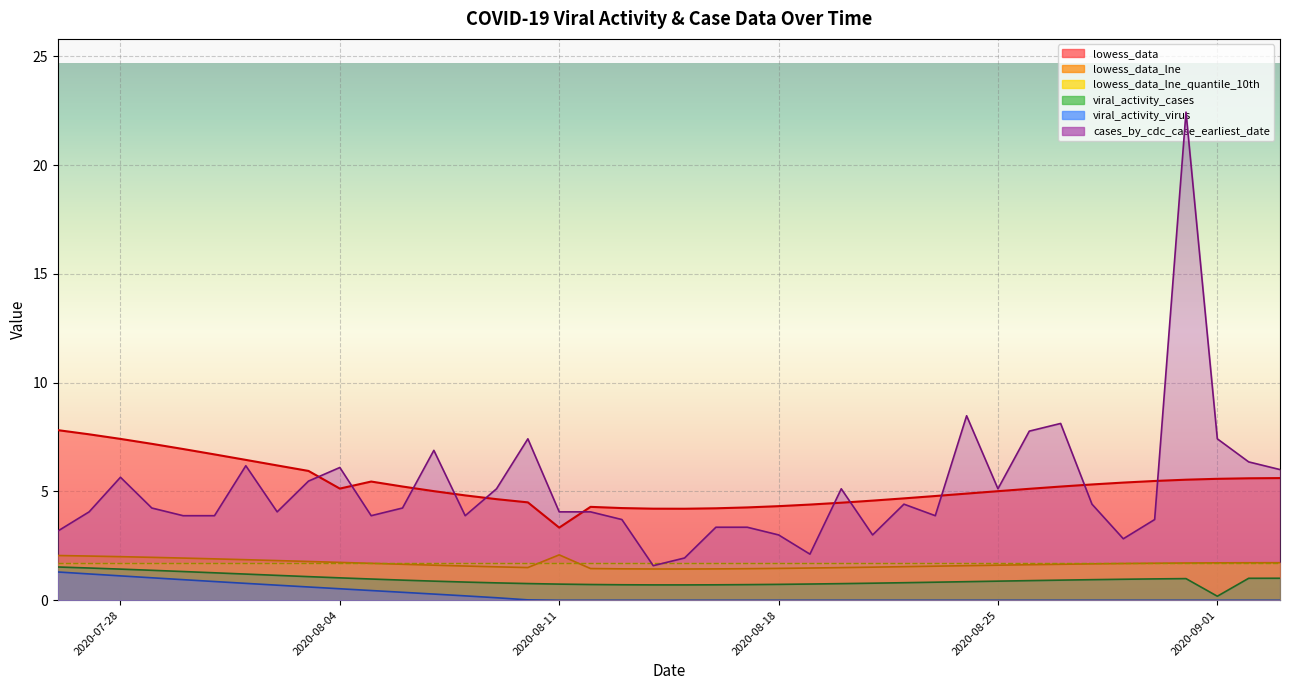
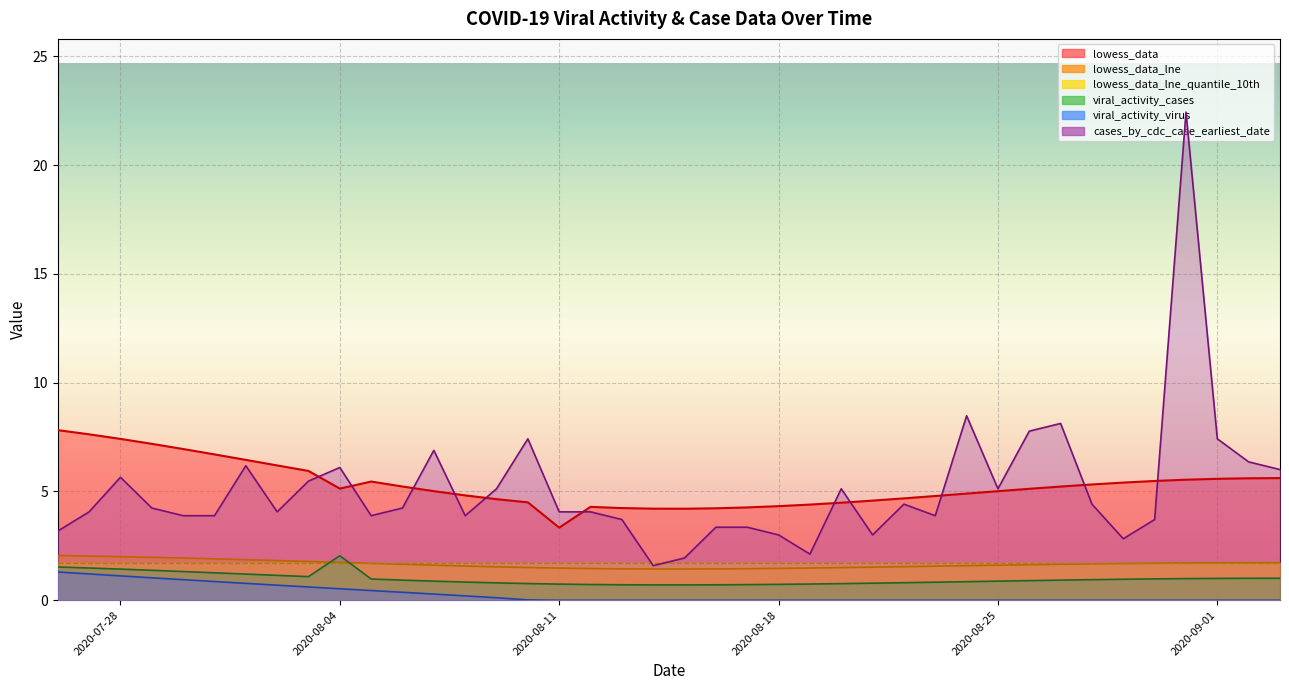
  {
    "lowess_data": {
      "2020-07-28": 7.4,
      "2020-08-04": 5.1,
      "2020-08-11": 3.3,
      "2020-08-18": 4.3,
      "2020-09-01": 5.6
    },
    "lowess_data_lne": {
      "2020-07-28": 2.0,
-     "2020-08-11": 2.1,
+     "2020-08-11": 1.5,
      "2020-08-18": 1.5
    },
    "lowess_data_lne_quantile_10th": {
      "2020-07-28": 1.7,
      "2020-08-11": 1.7,
      "2020-08-18": 1.7
    },
    "viral_activity_cases": {
      "2020-07-28": 1.4,
-     "2020-08-04": 1.0,
+     "2020-08-04": 2.0,
      "2020-08-11": 0.7,
      "2020-08-18": 0.7,
      "2020-08-25": 0.9,
-     "2020-09-01": 0.2
+     "2020-09-01": 1.0
    },
    "viral_activity_virus": {
      "2020-07-28": 1.1,
      "2020-08-04": 0.5,
      "2020-08-11": 0.0,
      "2020-08-18": 0.0,
      "2020-08-25": 0.0,
      "2020-09-01": 0.0
    },
    "cases_by_cdc_case_earliest_date": {
      "2020-07-28": 5.7,
      "2020-08-04": 6.1,
      "2020-08-11": 4.1,
      "2020-08-18": 3.0,
      "2020-09-01": 7.4
    }
  }
